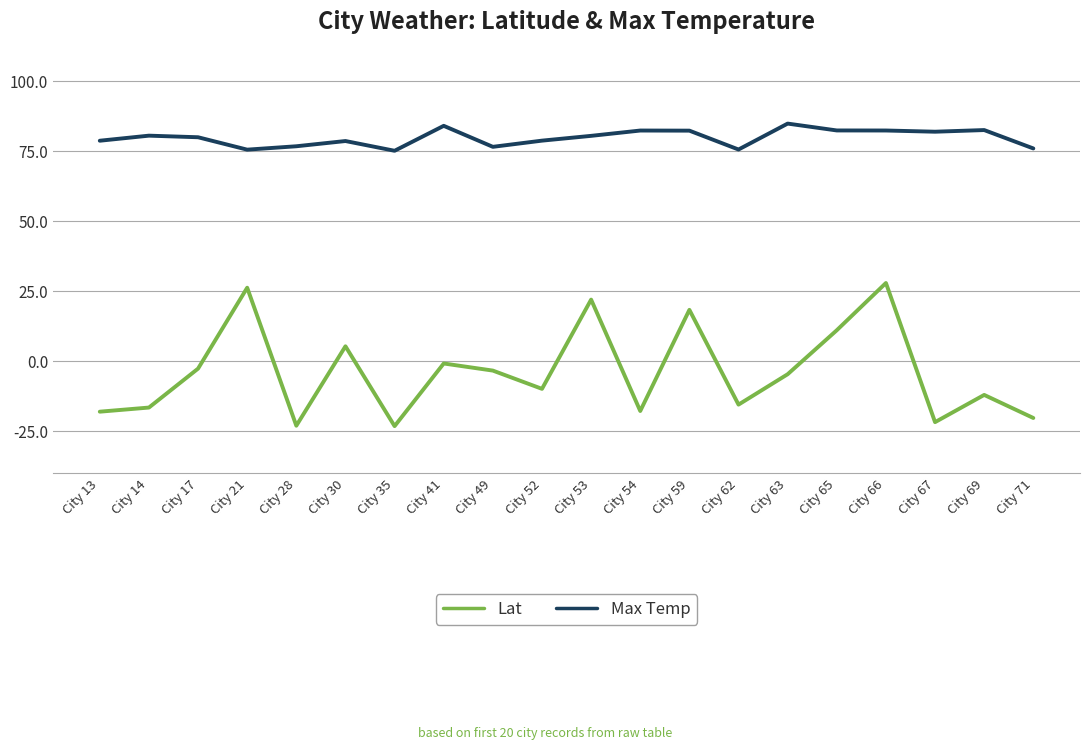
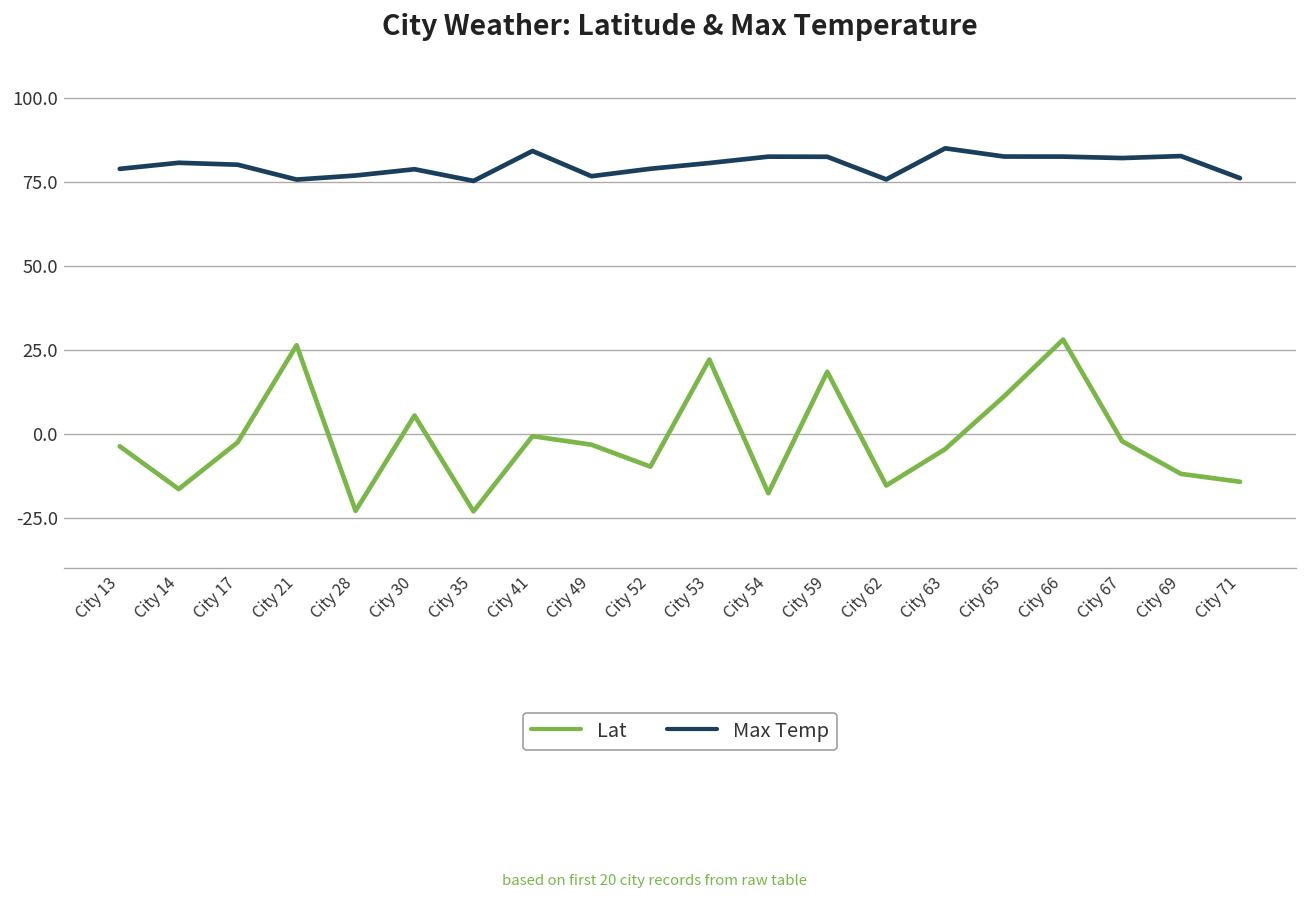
  {
    "Lat": {
-     "City 13": -18,
+     "City 13": -4,
      "City 14": -16,
      "City 17": -3,
      "City 21": 26,
      "City 28": -23,
      "City 30": 5,
      "City 35": -23,
      "City 41": -1,
      "City 49": -3,
      "City 52": -10,
      "City 53": 22,
      "City 54": -18,
      "City 59": 18,
      "City 62": -15,
      "City 63": -5,
      "City 65": 11,
      "City 66": 28,
-     "City 67": -22,
+     "City 67": -2,
      "City 69": -12,
-     "City 71": -20
+     "City 71": -14
    },
    "Max Temp": {
      "City 13": 79,
      "City 14": 81,
      "City 17": 80,
      "City 21": 76,
      "City 28": 77,
      "City 30": 79,
      "City 35": 75,
      "City 41": 84,
      "City 49": 77,
      "City 52": 79,
      "City 53": 81,
      "City 54": 82,
      "City 59": 82,
      "City 62": 76,
      "City 63": 85,
      "City 65": 83,
      "City 66": 82,
      "City 67": 82,
      "City 69": 83,
      "City 71": 76
    }
  }
